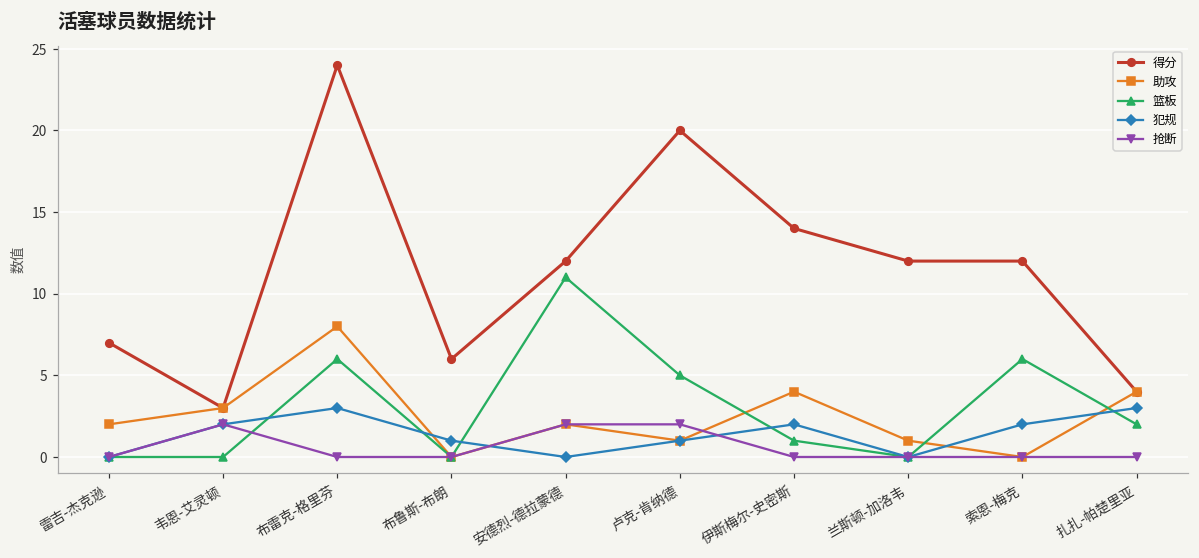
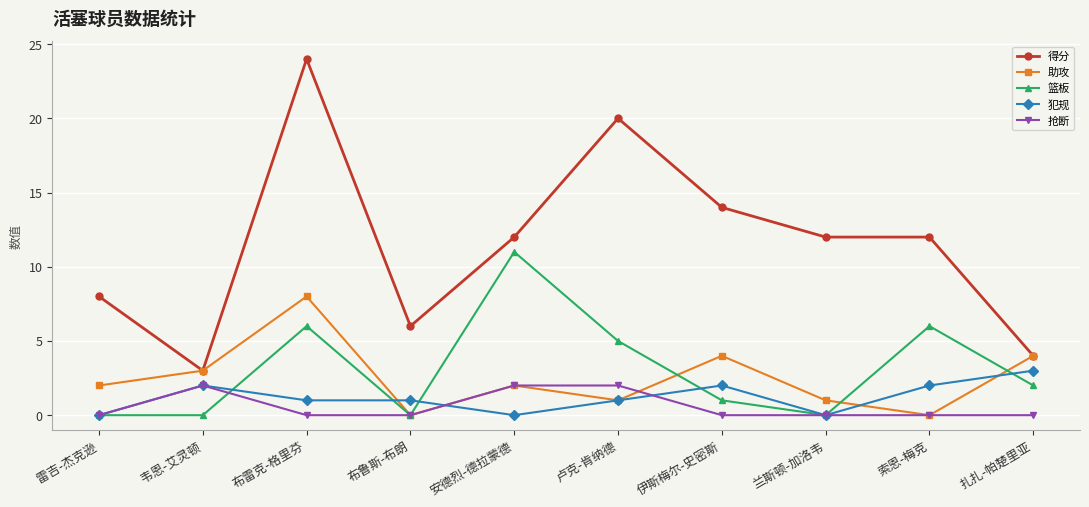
  {
    "得分": {
-     "雷吉-杰克逊": 7,
+     "雷吉-杰克逊": 8,
      "布雷克-格里芬": 24,
      "布鲁斯-布朗": 6,
      "安德烈-德拉蒙德": 12,
      "卢克-肯纳德": 20,
      "伊斯梅尔-史密斯": 14,
      "兰斯顿-加洛韦": 12,
      "索恩-梅克": 12
    },
    "助攻": {
      "雷吉-杰克逊": 2,
      "布雷克-格里芬": 8,
      "伊斯梅尔-史密斯": 4,
      "兰斯顿-加洛韦": 1
    },
    "篮板": {
      "韦恩-艾灵顿": 0,
      "布雷克-格里芬": 6,
      "安德烈-德拉蒙德": 11,
      "卢克-肯纳德": 5,
      "伊斯梅尔-史密斯": 1,
      "索恩-梅克": 6,
      "扎扎-帕楚里亚": 2
    },
    "犯规": {
-     "布雷克-格里芬": 3,
+     "布雷克-格里芬": 1,
      "布鲁斯-布朗": 1,
      "安德烈-德拉蒙德": 0,
      "伊斯梅尔-史密斯": 2,
      "索恩-梅克": 2,
      "扎扎-帕楚里亚": 3
    },
    "抢断": {
      "布雷克-格里芬": 0,
      "卢克-肯纳德": 2,
      "伊斯梅尔-史密斯": 0,
      "扎扎-帕楚里亚": 0
    }
  }
